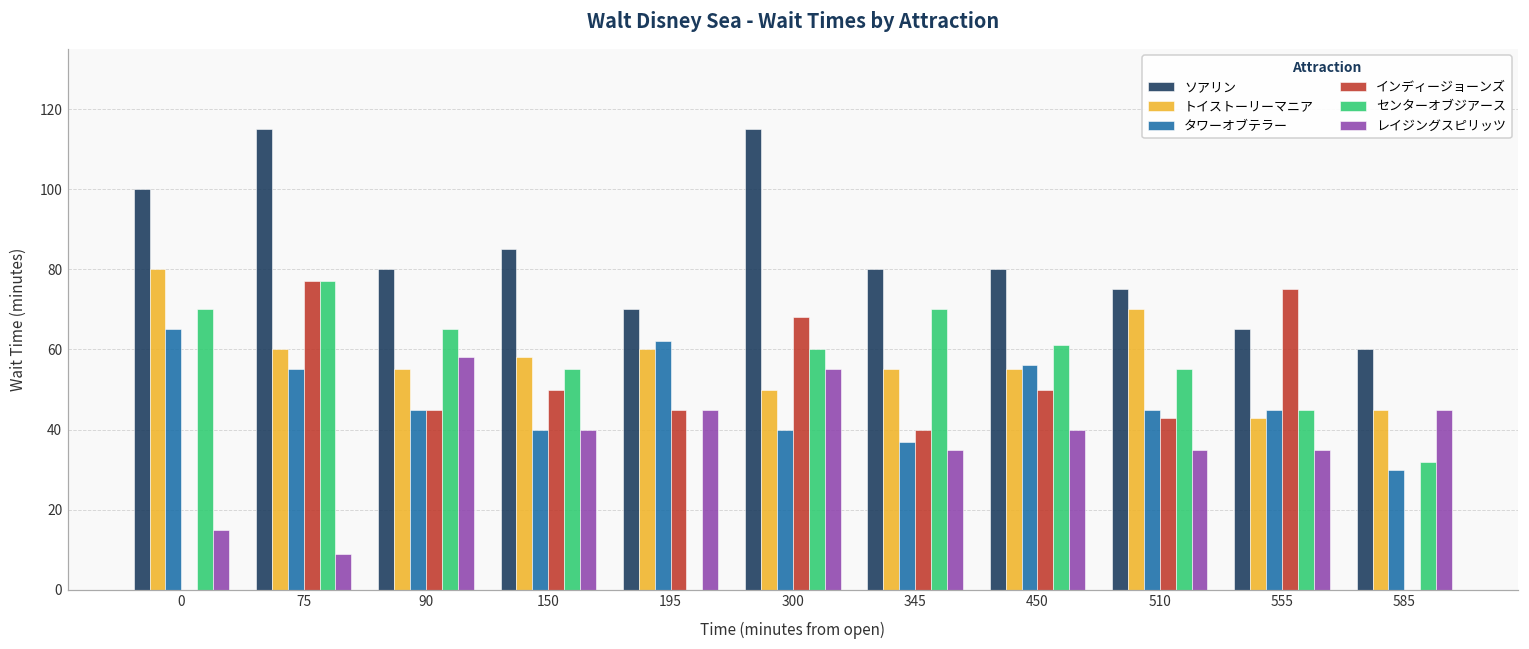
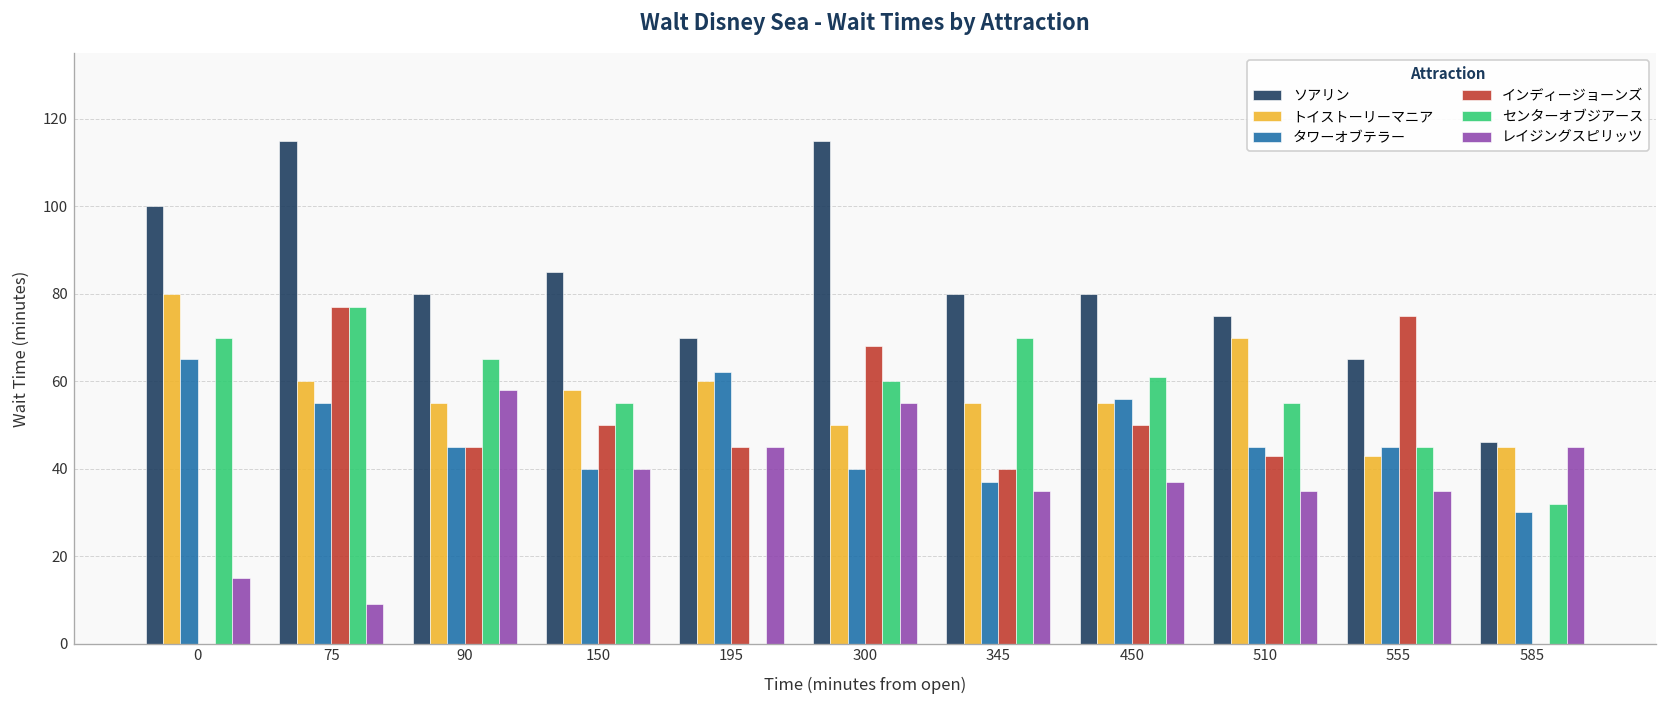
  {
    "ソアリン": {
      "0": 100,
      "75": 115,
      "90": 80,
      "150": 85,
      "195": 70,
      "300": 115,
      "345": 80,
      "450": 80,
      "510": 75,
      "555": 65,
-     "585": 60
+     "585": 46
    },
    "トイストーリーマニア": {
      "0": 80,
      "75": 60,
      "90": 55,
      "150": 58,
      "195": 60,
      "300": 50,
      "345": 55,
      "450": 55,
      "510": 70,
      "555": 43,
      "585": 45
    },
    "タワーオブテラー": {
      "0": 65,
      "75": 55,
      "90": 45,
      "150": 40,
      "195": 62,
      "300": 40,
      "345": 37,
      "450": 56,
      "510": 45,
      "555": 45,
      "585": 30
    },
    "インディージョーンズ": {
      "0": 0,
      "75": 77,
      "90": 45,
      "150": 50,
      "195": 45,
      "300": 68,
      "345": 40,
      "450": 50,
      "510": 43,
      "555": 75,
      "585": 0
    },
    "センターオブジアース": {
      "0": 70,
      "75": 77,
      "90": 65,
      "150": 55,
      "195": 0,
      "300": 60,
      "345": 70,
      "450": 61,
      "510": 55,
      "555": 45,
      "585": 32
    },
    "レイジングスピリッツ": {
      "0": 15,
      "75": 9,
      "90": 58,
      "150": 40,
      "195": 45,
      "300": 55,
      "345": 35,
-     "450": 40,
+     "450": 37,
      "510": 35,
      "555": 35,
      "585": 45
    }
  }
